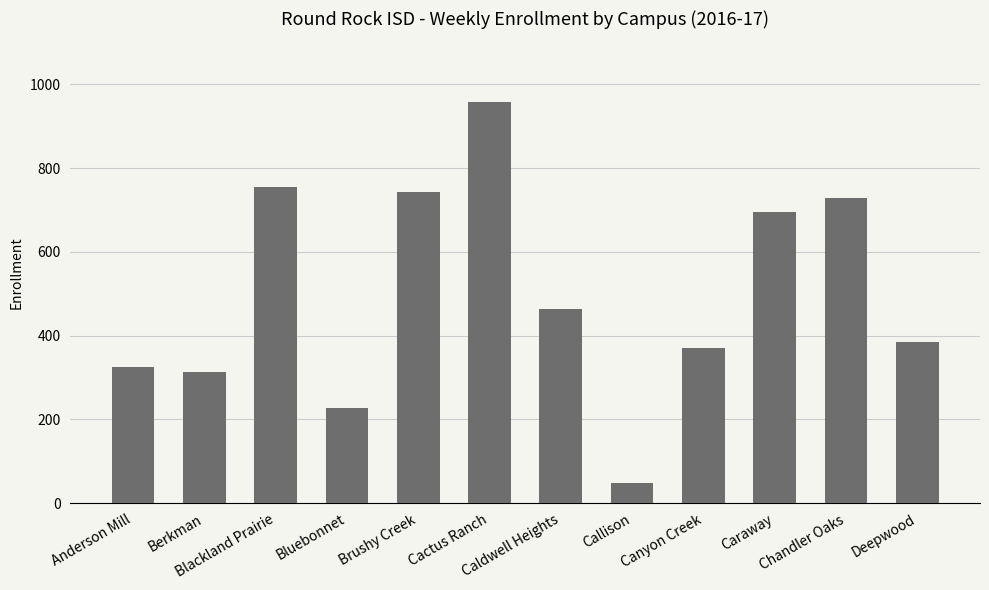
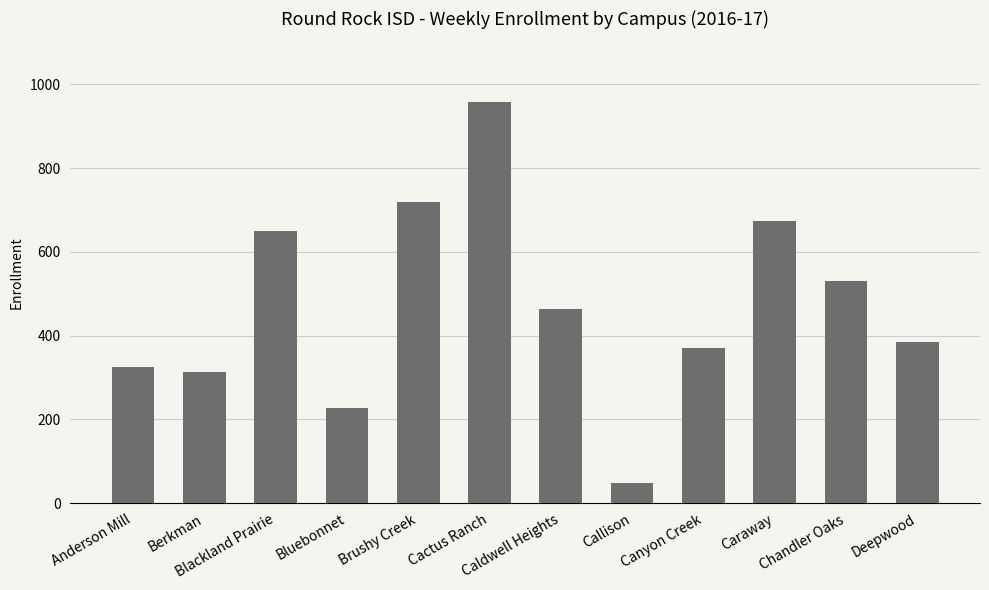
  {
    "Anderson Mill": 330,
    "Berkman": 310,
-   "Blackland Prairie": 750,
+   "Blackland Prairie": 650,
    "Bluebonnet": 230,
-   "Brushy Creek": 740,
+   "Brushy Creek": 720,
    "Cactus Ranch": 960,
    "Caldwell Heights": 460,
    "Callison": 50,
    "Canyon Creek": 370,
-   "Caraway": 700,
-   "Chandler Oaks": 730,
+   "Caraway": 670,
+   "Chandler Oaks": 530,
    "Deepwood": 380
  }
